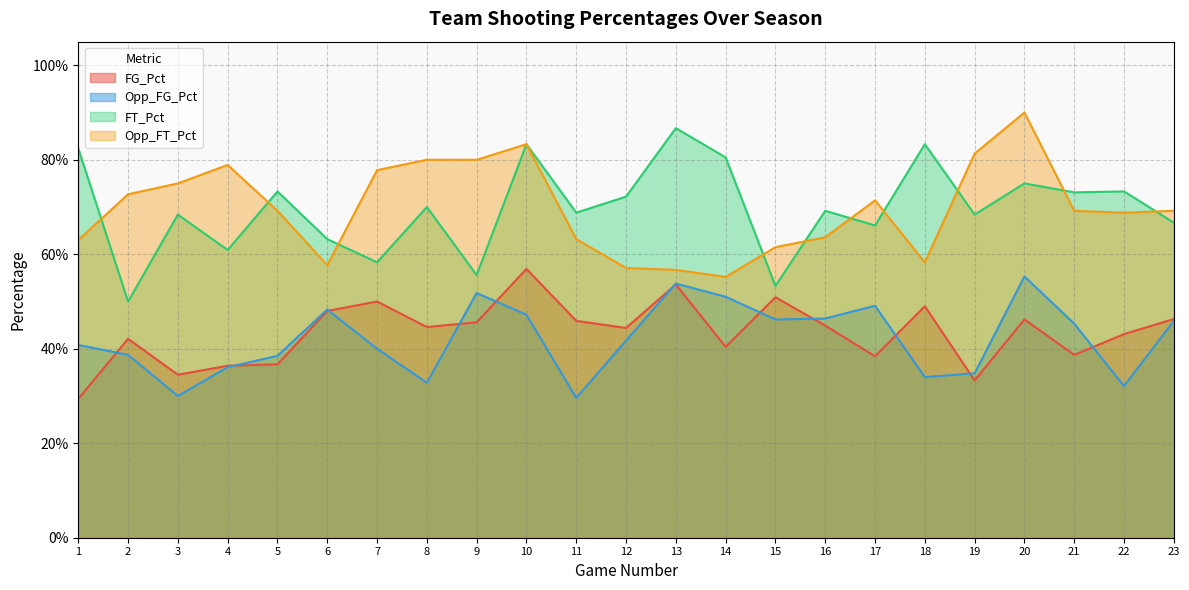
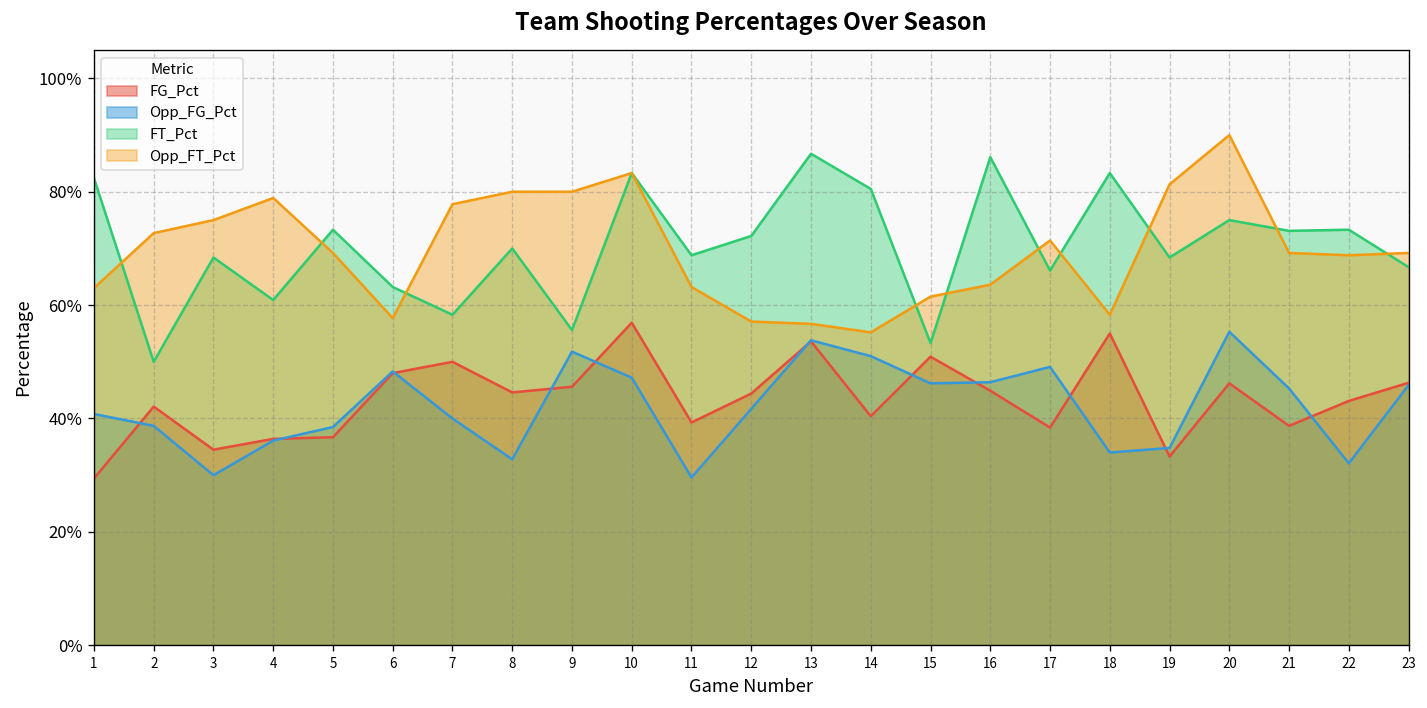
  {
    "FG_Pct": {
      "1": "29%",
      "2": "42%",
      "3": "35%",
      "5": "37%",
      "7": "50%",
      "8": "45%",
      "9": "46%",
      "10": "57%",
-     "11": "46%",
+     "11": "39%",
      "12": "44%",
      "14": "40%",
      "15": "51%",
      "16": "45%",
      "17": "38%",
-     "18": "49%",
+     "18": "55%",
      "19": "33%",
      "20": "46%",
      "21": "39%",
      "22": "43%"
    },
    "Opp_FG_Pct": {
      "1": "41%",
      "2": "39%",
      "3": "30%",
      "5": "39%",
      "7": "40%",
      "8": "33%",
      "9": "52%",
      "10": "47%",
      "11": "30%",
      "12": "42%",
      "14": "51%",
      "15": "46%",
      "16": "46%",
      "17": "49%",
      "18": "34%",
      "19": "35%",
      "20": "55%",
      "21": "45%",
      "22": "32%"
    },
    "FT_Pct": {
      "1": "82%",
      "2": "50%",
      "3": "68%",
      "4": "61%",
      "5": "73%",
      "6": "63%",
      "7": "58%",
      "8": "70%",
      "9": "56%",
      "11": "69%",
      "12": "72%",
      "13": "87%",
      "14": "81%",
      "15": "53%",
-     "16": "69%",
+     "16": "86%",
      "17": "66%",
      "18": "83%",
      "19": "68%",
      "20": "75%",
      "21": "73%",
      "22": "73%",
      "23": "67%"
    },
    "Opp_FT_Pct": {
      "1": "63%",
      "2": "73%",
      "3": "75%",
      "4": "79%",
      "5": "69%",
      "6": "58%",
      "7": "78%",
      "8": "80%",
      "9": "80%",
      "11": "63%",
      "12": "57%",
      "13": "57%",
      "14": "55%",
      "15": "62%",
      "16": "64%",
      "17": "71%",
      "18": "58%",
      "19": "81%",
      "20": "90%",
      "21": "69%",
      "22": "69%",
      "23": "69%"
    }
  }
